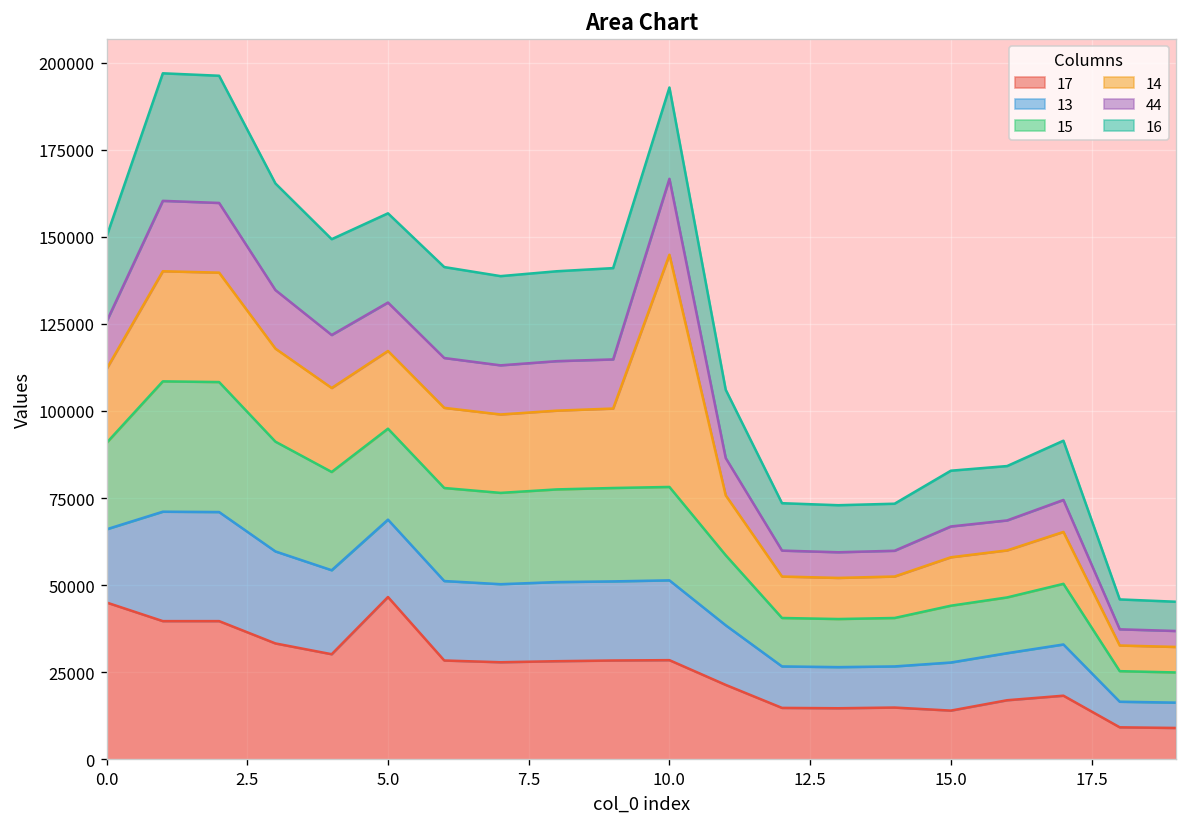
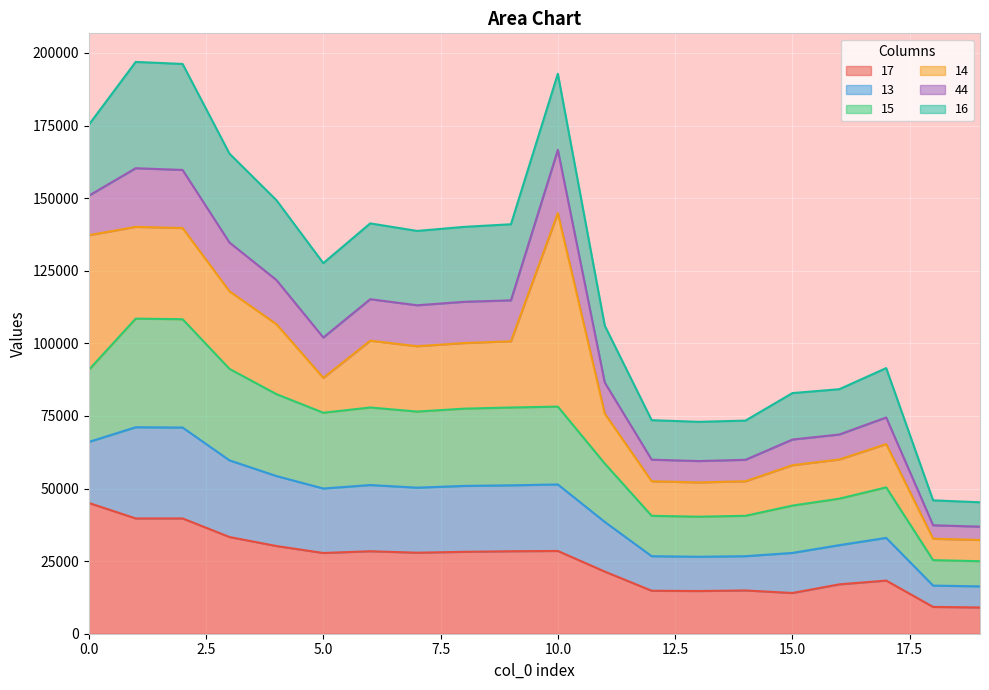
  {
    "17": {
      "0.0": 45000,
-     "5.0": 47000,
+     "5.0": 28000,
      "10.0": 29000,
      "15.0": 14000
    },
    "14": {
-     "0.0": 21000,
-     "5.0": 22000,
+     "0.0": 46000,
+     "5.0": 12000,
      "10.0": 67000,
      "15.0": 14000
    },
    "44": {
      "0.0": 14000,
      "5.0": 14000,
      "10.0": 22000,
      "15.0": 9000
    }
  }
